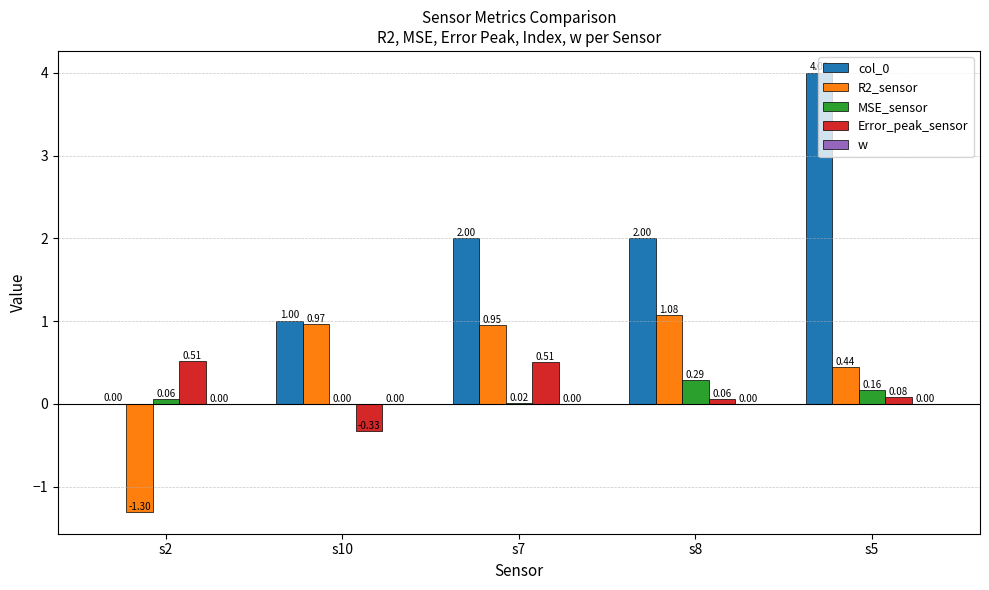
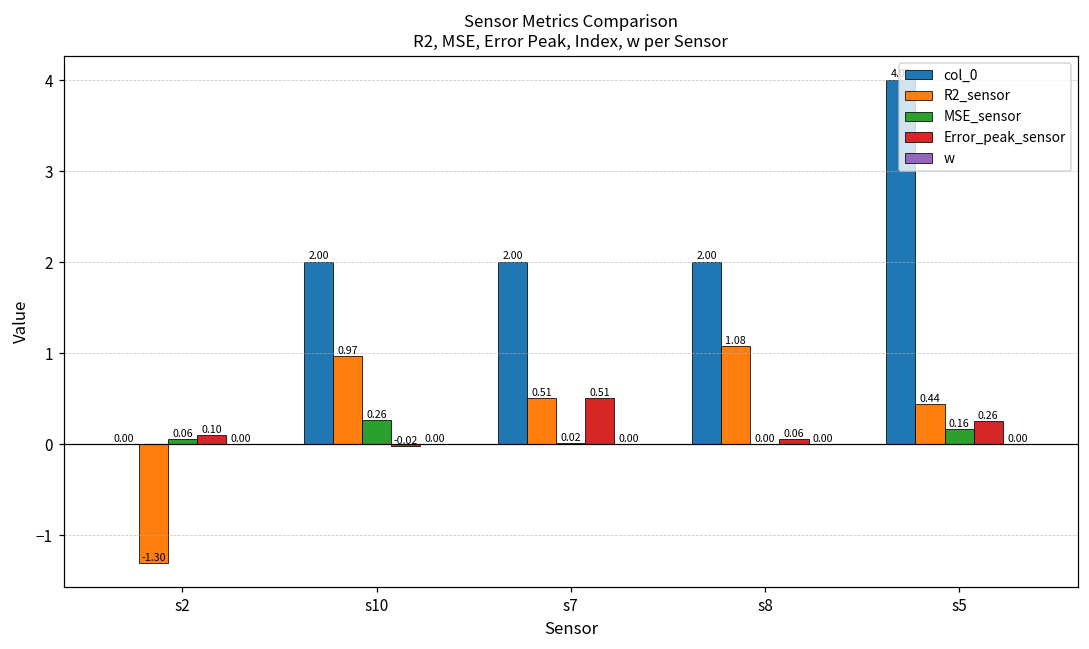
  {
    "col_0": {
      "s2": 0.00,
-     "s10": 1.00,
+     "s10": 2.00,
      "s7": 2.00,
      "s8": 2.00
    },
    "R2_sensor": {
      "s2": -1.30,
      "s10": 0.97,
-     "s7": 0.95,
+     "s7": 0.51,
      "s8": 1.08,
      "s5": 0.44
    },
    "MSE_sensor": {
      "s2": 0.06,
-     "s10": 0.00,
+     "s10": 0.26,
      "s7": 0.02,
-     "s8": 0.29,
+     "s8": 0.00,
      "s5": 0.16
    },
    "Error_peak_sensor": {
-     "s2": 0.51,
-     "s10": -0.33,
+     "s2": 0.10,
+     "s10": -0.02,
      "s7": 0.51,
      "s8": 0.06,
-     "s5": 0.08
+     "s5": 0.26
    },
    "w": {
      "s2": 0.00,
      "s10": 0.00,
      "s7": 0.00,
      "s8": 0.00,
      "s5": 0.00
    }
  }
